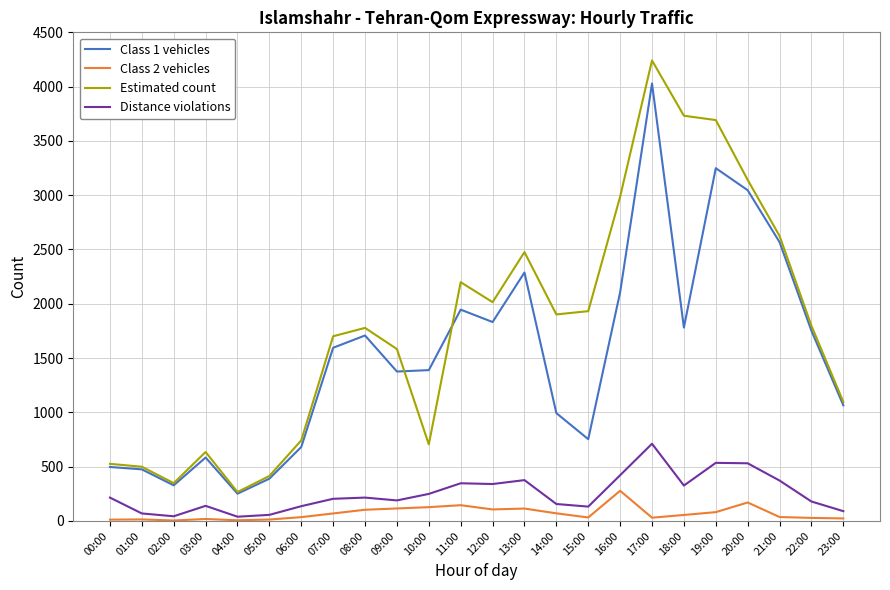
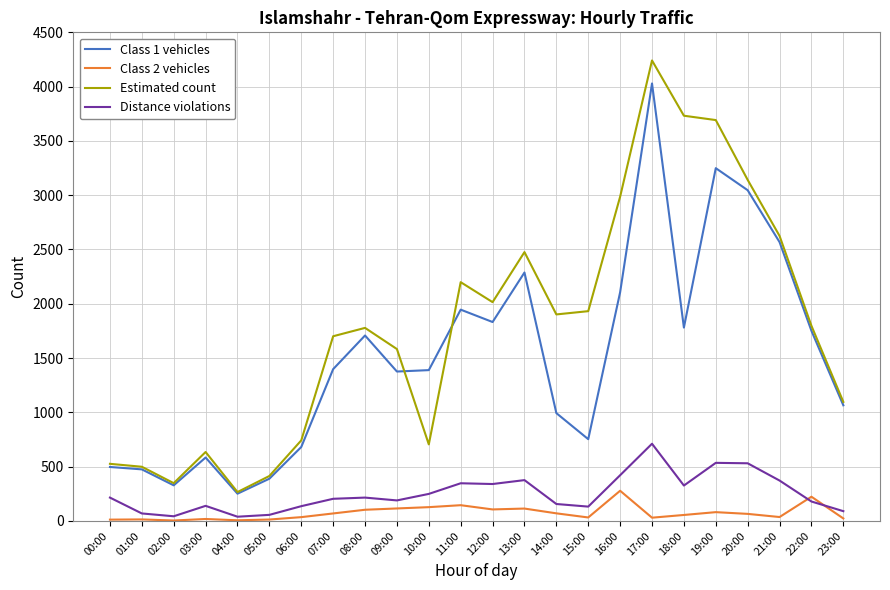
  {
    "Class 1 vehicles": {
      "00:00": 500,
      "01:00": 480,
      "03:00": 580,
      "05:00": 390,
      "06:00": 680,
-     "07:00": 1600,
+     "07:00": 1400,
      "08:00": 1710,
      "09:00": 1380,
      "10:00": 1390,
      "11:00": 1950,
      "12:00": 1830,
      "13:00": 2290,
      "14:00": 990,
      "15:00": 750,
      "16:00": 2110,
      "17:00": 4030,
      "18:00": 1780,
      "19:00": 3250,
      "20:00": 3050,
      "21:00": 2570,
      "22:00": 1750,
      "23:00": 1070
    },
    "Class 2 vehicles": {
      "00:00": 10,
      "01:00": 10,
      "02:00": 0,
      "03:00": 20,
      "04:00": 10,
      "05:00": 10,
      "06:00": 40,
      "07:00": 70,
      "08:00": 100,
      "09:00": 120,
      "10:00": 130,
      "11:00": 150,
      "12:00": 110,
      "13:00": 110,
      "14:00": 70,
      "15:00": 30,
      "16:00": 280,
      "17:00": 30,
      "18:00": 60,
      "19:00": 80,
-     "20:00": 170,
+     "20:00": 70,
      "21:00": 40,
-     "22:00": 30,
+     "22:00": 220,
      "23:00": 20
    },
    "Estimated count": {
      "00:00": 530,
      "01:00": 500,
      "03:00": 640,
      "05:00": 410,
      "06:00": 740,
      "07:00": 1700,
      "08:00": 1780,
      "09:00": 1580,
      "10:00": 710,
      "11:00": 2200,
      "12:00": 2020,
      "13:00": 2480,
      "14:00": 1900,
      "15:00": 1930,
      "16:00": 2990,
      "17:00": 4240,
      "18:00": 3730,
      "19:00": 3690,
      "20:00": 3140,
      "21:00": 2630,
      "22:00": 1800,
      "23:00": 1100
    },
    "Distance violations": {
      "00:00": 220,
      "01:00": 70,
      "02:00": 40,
      "03:00": 140,
      "04:00": 40,
      "05:00": 60,
      "06:00": 140,
      "07:00": 200,
      "08:00": 220,
      "09:00": 190,
      "10:00": 250,
      "11:00": 350,
      "12:00": 340,
      "13:00": 380,
      "14:00": 160,
      "15:00": 130,
      "16:00": 420,
      "17:00": 710,
      "18:00": 330,
      "19:00": 540,
      "20:00": 530,
      "21:00": 370,
      "22:00": 180,
      "23:00": 90
    }
  }
